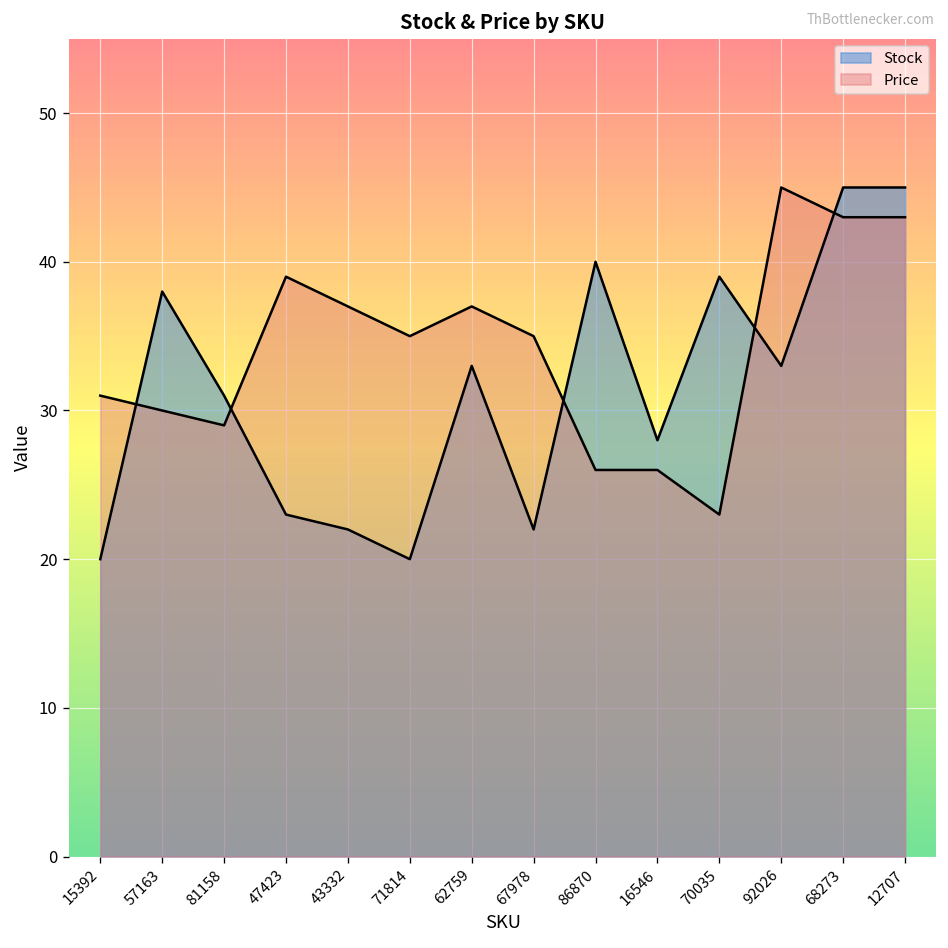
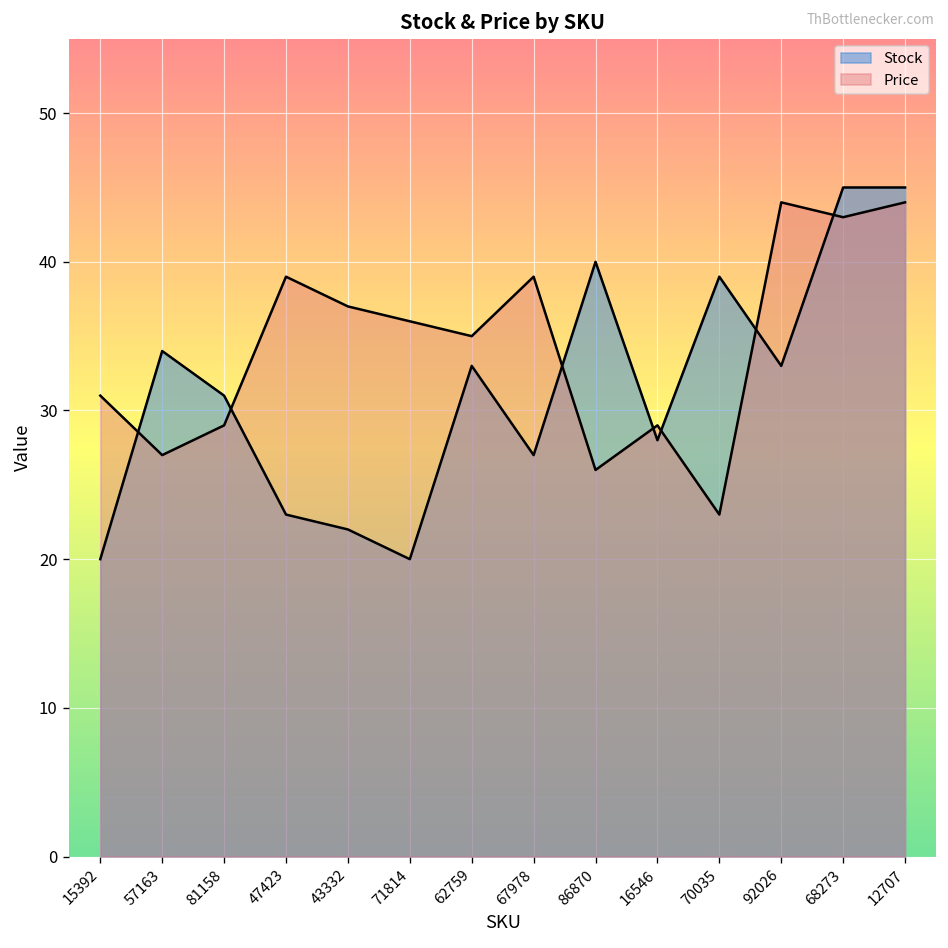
  {
    "Stock": {
      "15392": 20,
-     "57163": 38,
+     "57163": 34,
      "81158": 31,
      "47423": 23,
      "43332": 22,
      "71814": 20,
      "62759": 33,
-     "67978": 22,
+     "67978": 27,
      "86870": 40,
      "16546": 28,
      "70035": 39,
      "92026": 33,
      "68273": 45,
      "12707": 45
    },
    "Price": {
      "15392": 31,
-     "57163": 30,
+     "57163": 27,
      "81158": 29,
      "47423": 39,
      "43332": 37,
-     "71814": 35,
-     "62759": 37,
-     "67978": 35,
+     "71814": 36,
+     "62759": 35,
+     "67978": 39,
      "86870": 26,
-     "16546": 26,
+     "16546": 29,
      "70035": 23,
-     "92026": 45,
+     "92026": 44,
      "68273": 43,
-     "12707": 43
+     "12707": 44
    }
  }
